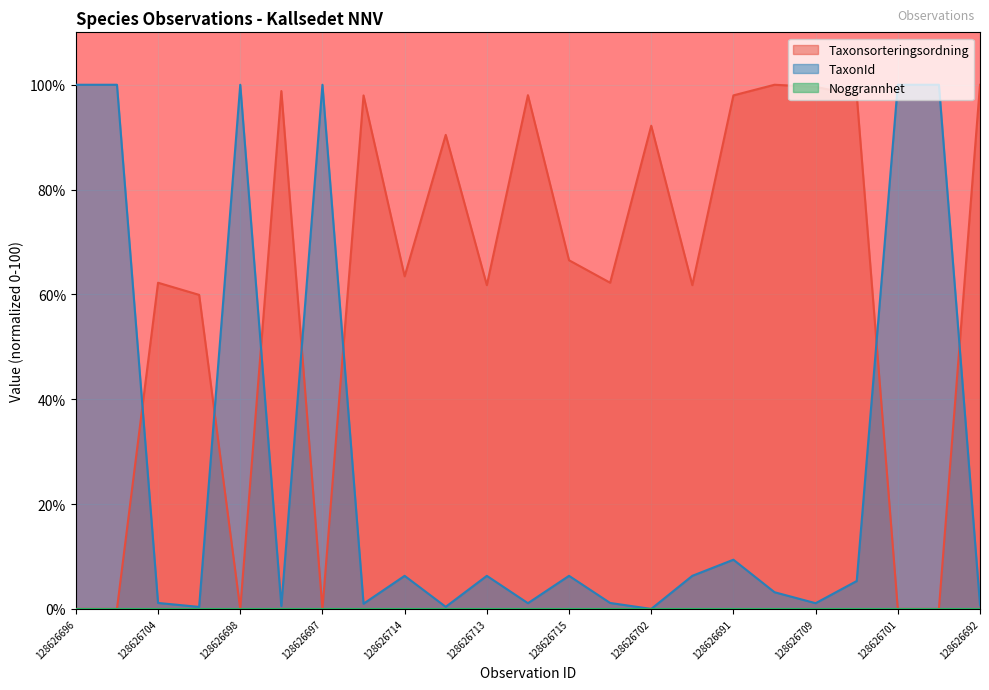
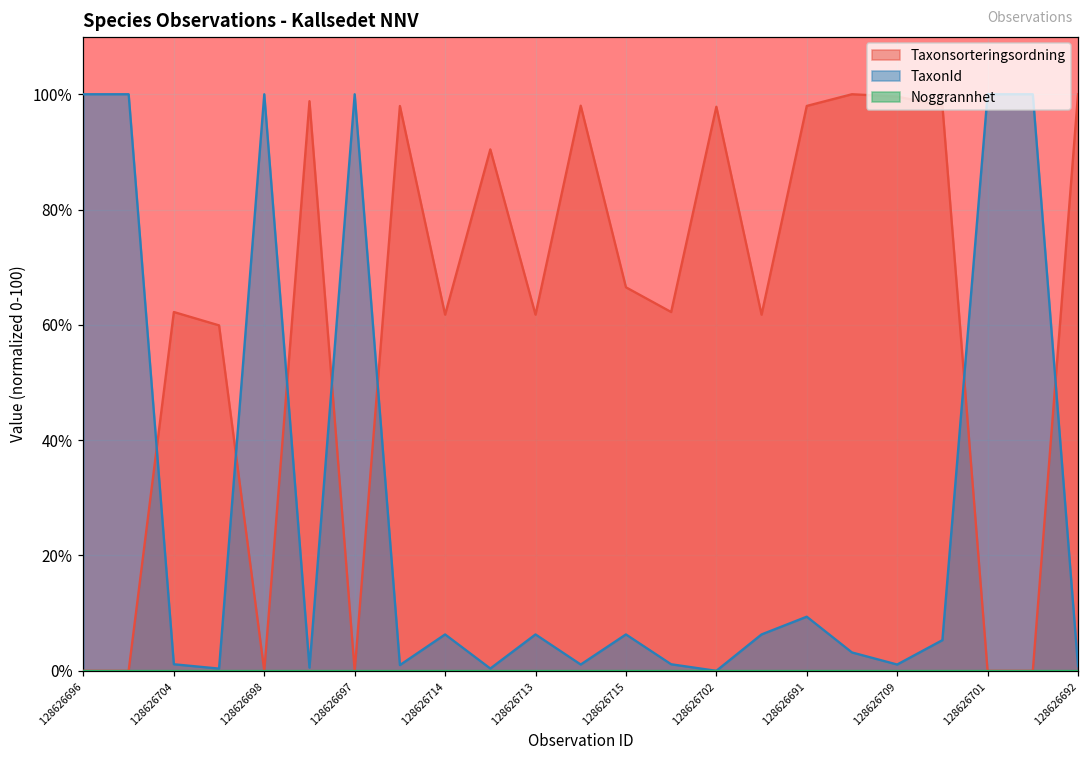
  {
    "Taxonsorteringsordning": {
      "128626704": "62%",
-     "128626714": "63%",
+     "128626714": "62%",
      "128626713": "62%",
      "128626715": "67%",
-     "128626702": "92%",
+     "128626702": "98%",
      "128626691": "98%",
      "128626692": "100%"
    },
    "TaxonId": {
      "128626696": "100%",
      "128626704": "1%",
      "128626698": "100%",
      "128626697": "100%",
      "128626714": "6%",
      "128626713": "6%",
      "128626715": "6%",
      "128626691": "9%",
      "128626709": "1%",
      "128626692": "1%"
    },
    "Noggrannhet": {
      "128626704": "0%",
      "128626714": "0%",
      "128626713": "0%",
      "128626715": "0%",
      "128626691": "0%",
      "128626709": "0%",
      "128626692": "0%"
    }
  }
